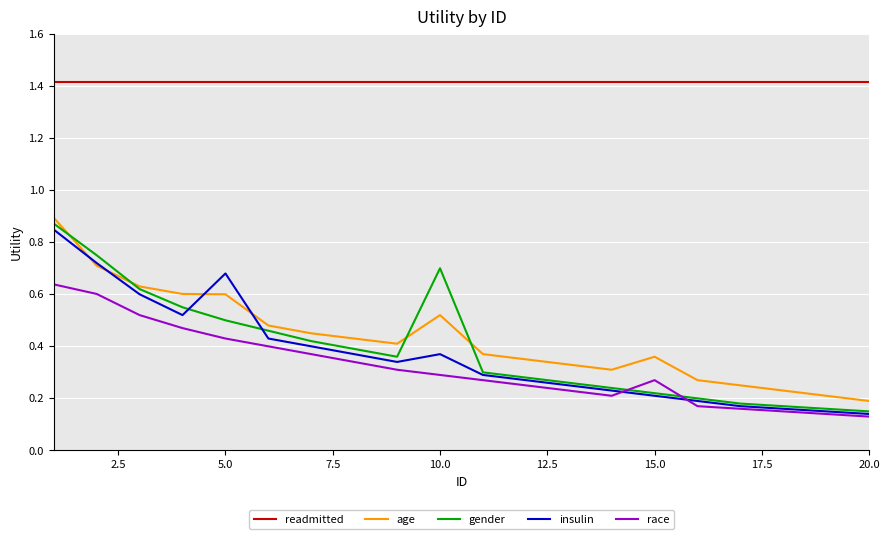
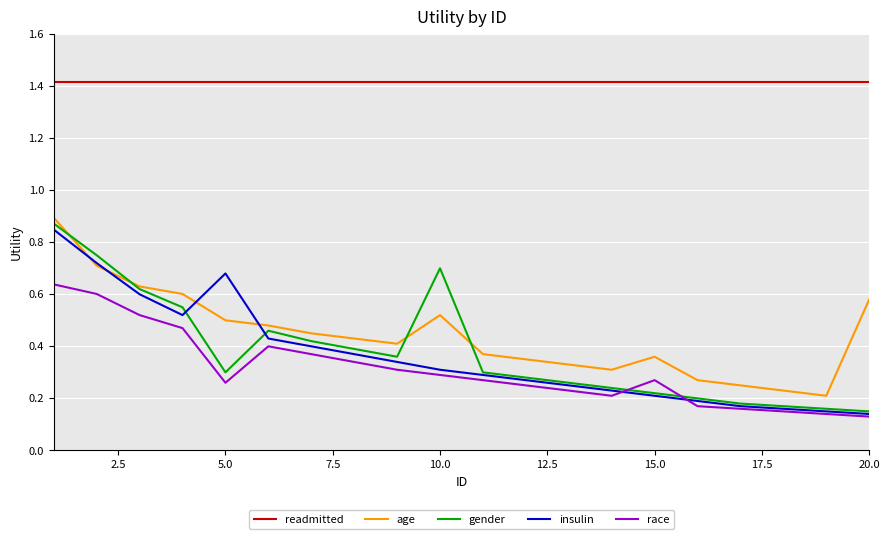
  {
    "readmitted": {
      "5.0": 1.41,
      "10.0": 1.41,
      "15.0": 1.41,
      "20.0": 1.41
    },
    "age": {
-     "5.0": 0.6,
+     "5.0": 0.5,
      "10.0": 0.52,
      "15.0": 0.36,
-     "20.0": 0.19
+     "20.0": 0.58
    },
    "gender": {
-     "5.0": 0.5,
+     "5.0": 0.3,
      "10.0": 0.7,
      "15.0": 0.22,
      "20.0": 0.15
    },
    "insulin": {
      "5.0": 0.68,
-     "10.0": 0.37,
+     "10.0": 0.31,
      "15.0": 0.21,
      "20.0": 0.14
    },
    "race": {
-     "5.0": 0.43,
+     "5.0": 0.26,
      "10.0": 0.29,
      "15.0": 0.27,
      "20.0": 0.13
    }
  }
